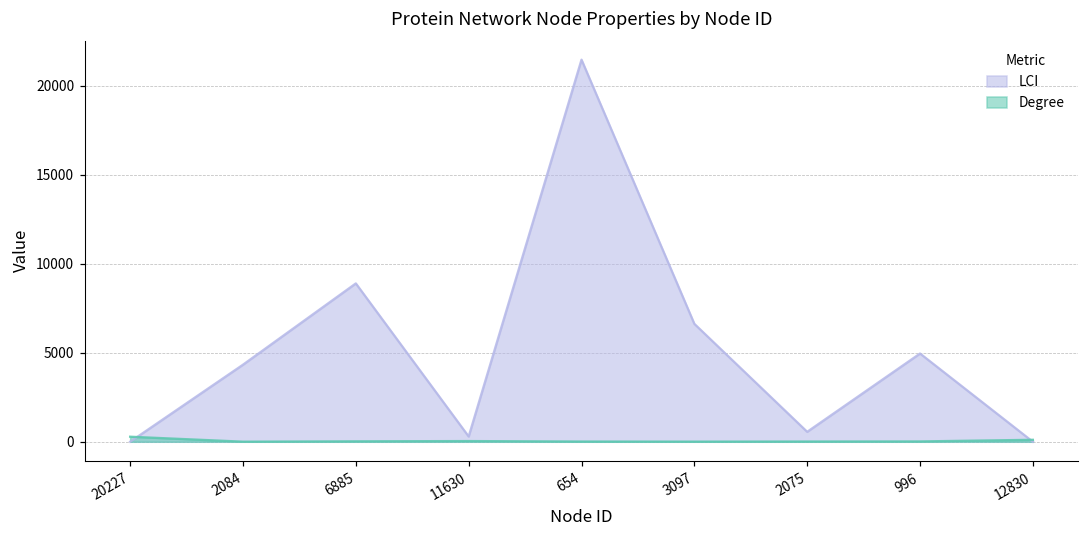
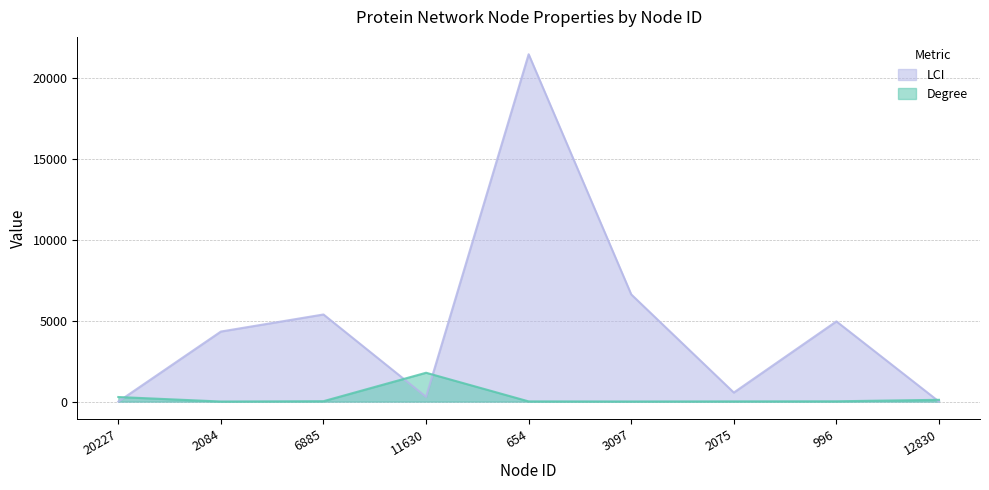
  {
    "LCI": {
      "20227": 0,
      "2084": 4300,
-     "6885": 8900,
+     "6885": 5400,
      "11630": 300,
      "654": 21500,
      "3097": 6600,
      "2075": 600,
      "996": 5000
    },
    "Degree": {
      "20227": 300,
      "2084": 0,
      "6885": 0,
-     "11630": 0,
+     "11630": 1800,
      "654": 0,
      "3097": 0,
      "2075": 0,
      "996": 0
    }
  }
